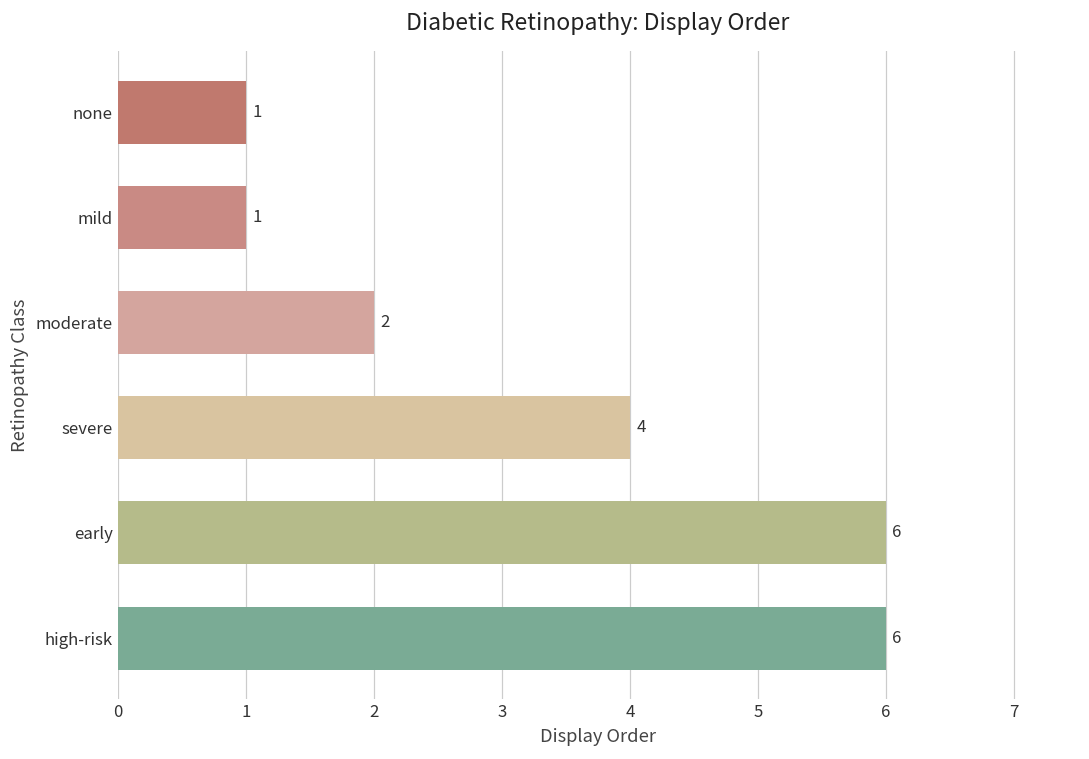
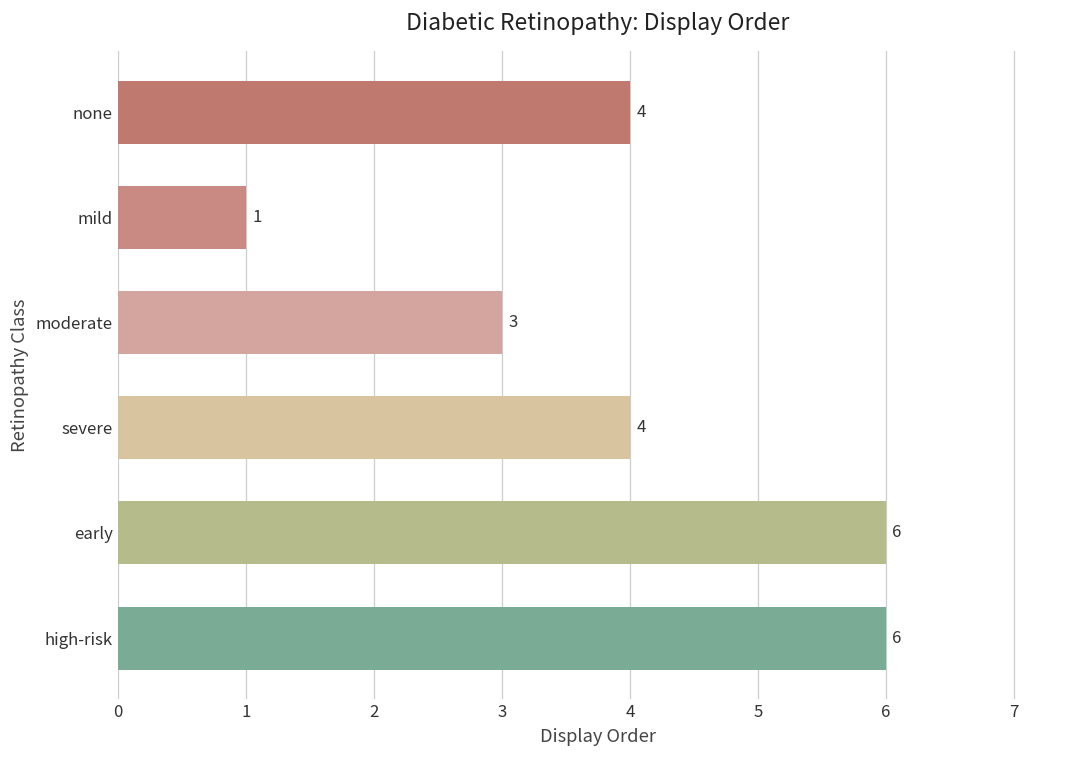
  {
-   "none": 1,
+   "none": 4,
    "mild": 1,
-   "moderate": 2,
+   "moderate": 3,
    "severe": 4,
    "early": 6,
    "high-risk": 6
  }
